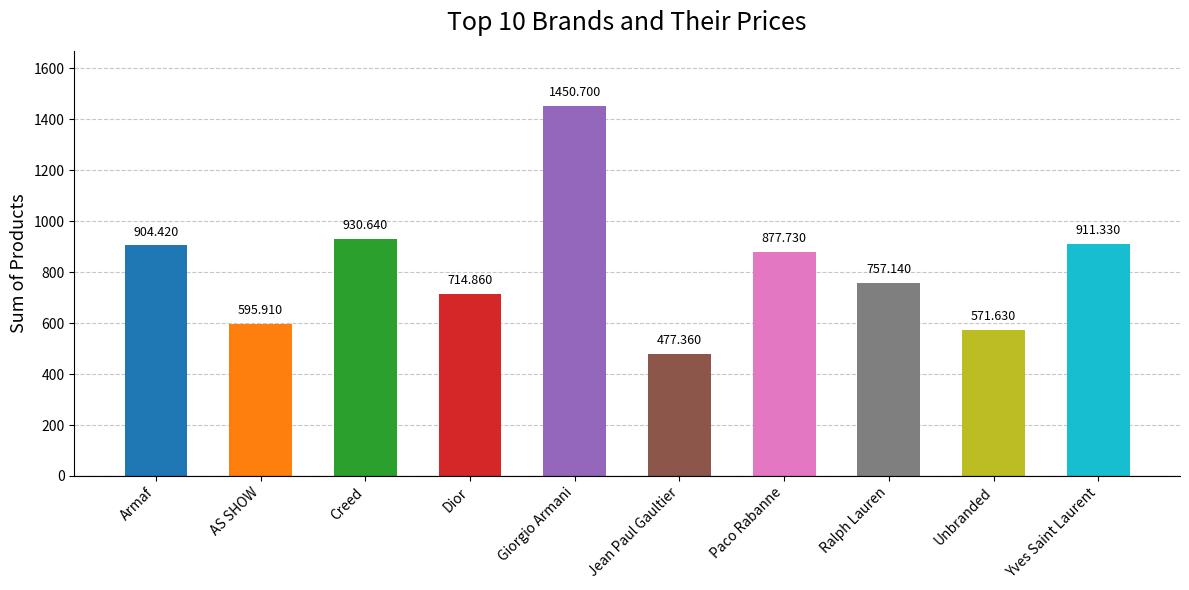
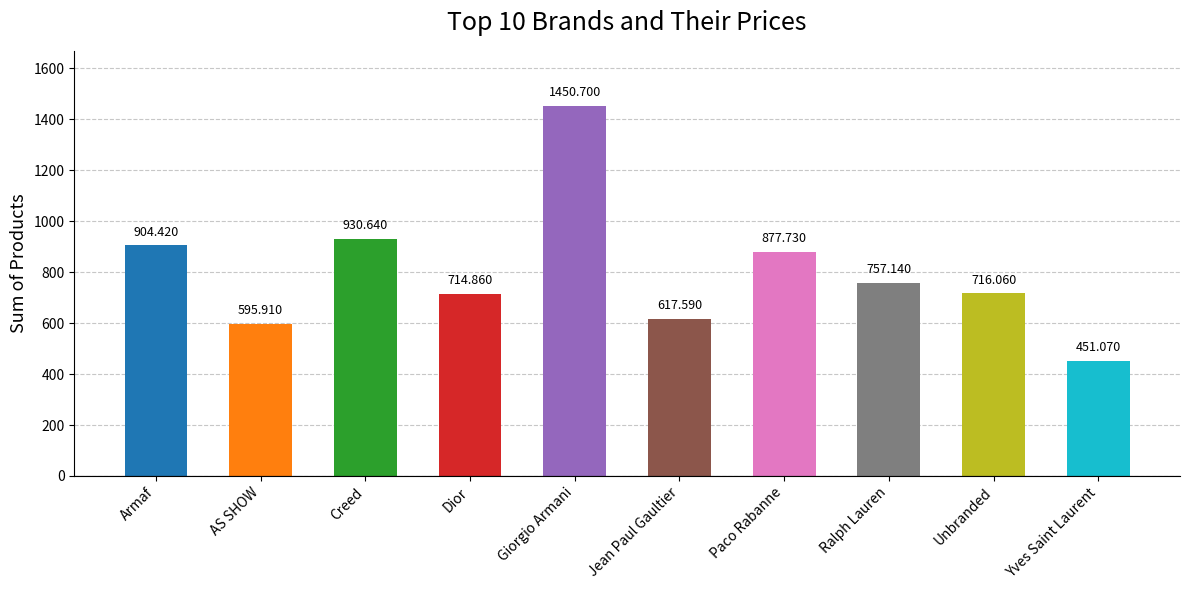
  {
    "Armaf": 904.420,
    "AS SHOW": 595.910,
    "Creed": 930.640,
    "Dior": 714.860,
    "Giorgio Armani": 1450.700,
-   "Jean Paul Gaultier": 477.360,
+   "Jean Paul Gaultier": 617.590,
    "Paco Rabanne": 877.730,
    "Ralph Lauren": 757.140,
-   "Unbranded": 571.630,
-   "Yves Saint Laurent": 911.330
+   "Unbranded": 716.060,
+   "Yves Saint Laurent": 451.070
  }
